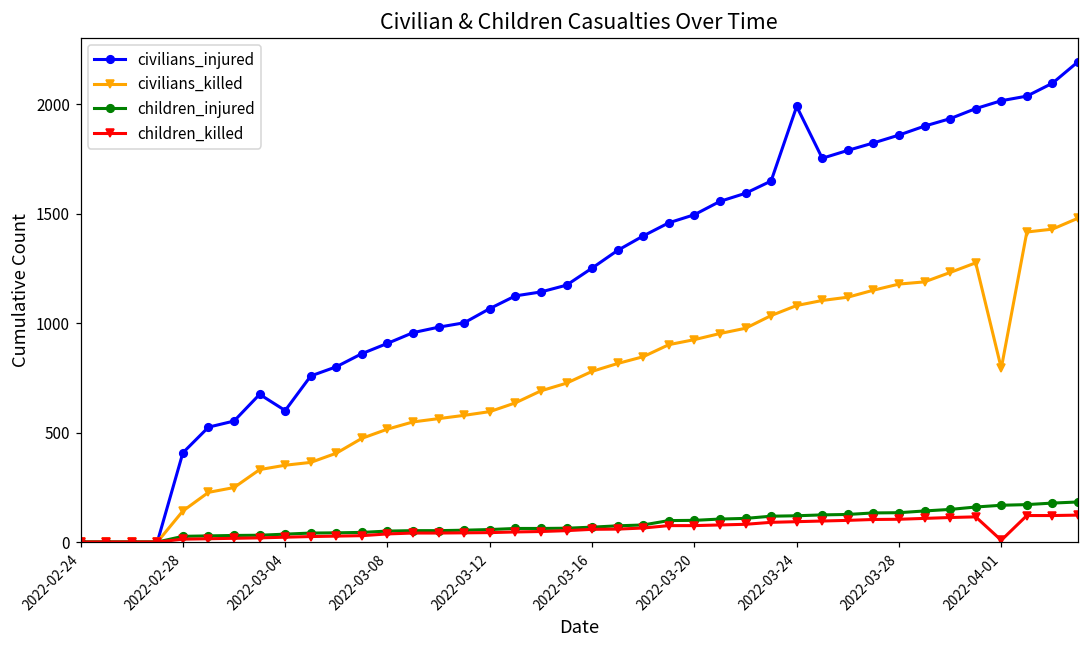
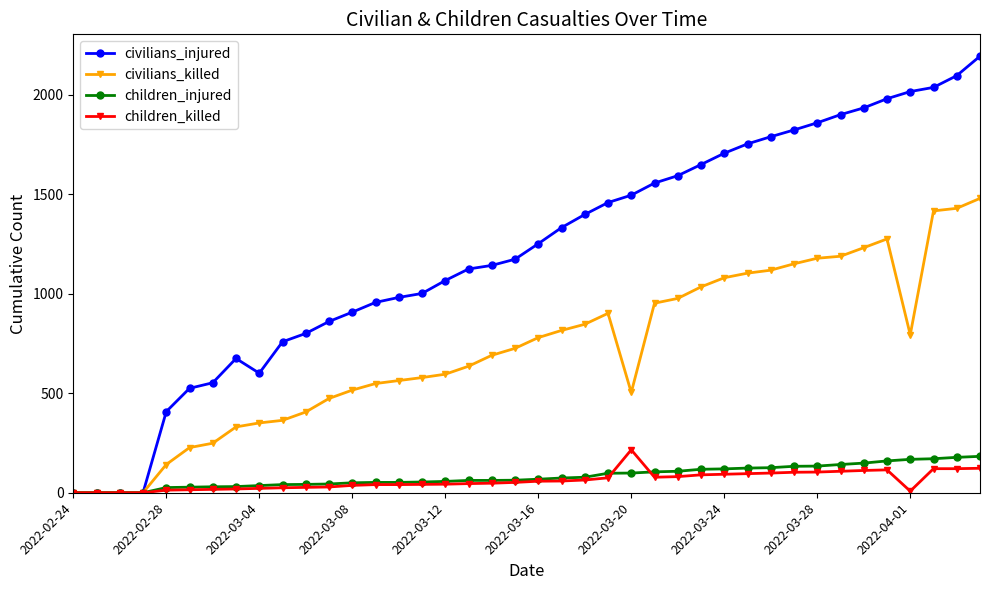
  {
    "civilians_injured": {
      "2022-02-28": 410,
      "2022-03-04": 600,
      "2022-03-08": 910,
      "2022-03-12": 1070,
      "2022-03-16": 1250,
      "2022-03-20": 1500,
-     "2022-03-24": 1990,
+     "2022-03-24": 1710,
      "2022-03-28": 1860,
      "2022-04-01": 2020
    },
    "civilians_killed": {
      "2022-02-28": 140,
      "2022-03-04": 350,
      "2022-03-08": 520,
      "2022-03-12": 600,
      "2022-03-16": 780,
-     "2022-03-20": 930,
+     "2022-03-20": 500,
      "2022-03-24": 1080,
      "2022-03-28": 1180,
      "2022-04-01": 790
    },
    "children_injured": {
      "2022-02-28": 30,
      "2022-03-04": 40,
      "2022-03-08": 50,
      "2022-03-12": 60,
      "2022-03-20": 100,
      "2022-03-24": 120,
      "2022-03-28": 130,
      "2022-04-01": 170
    },
    "children_killed": {
      "2022-02-28": 10,
      "2022-03-04": 20,
      "2022-03-08": 40,
      "2022-03-12": 40,
-     "2022-03-20": 80,
+     "2022-03-20": 220,
      "2022-03-24": 90,
      "2022-03-28": 100,
      "2022-04-01": 10
    }
  }
